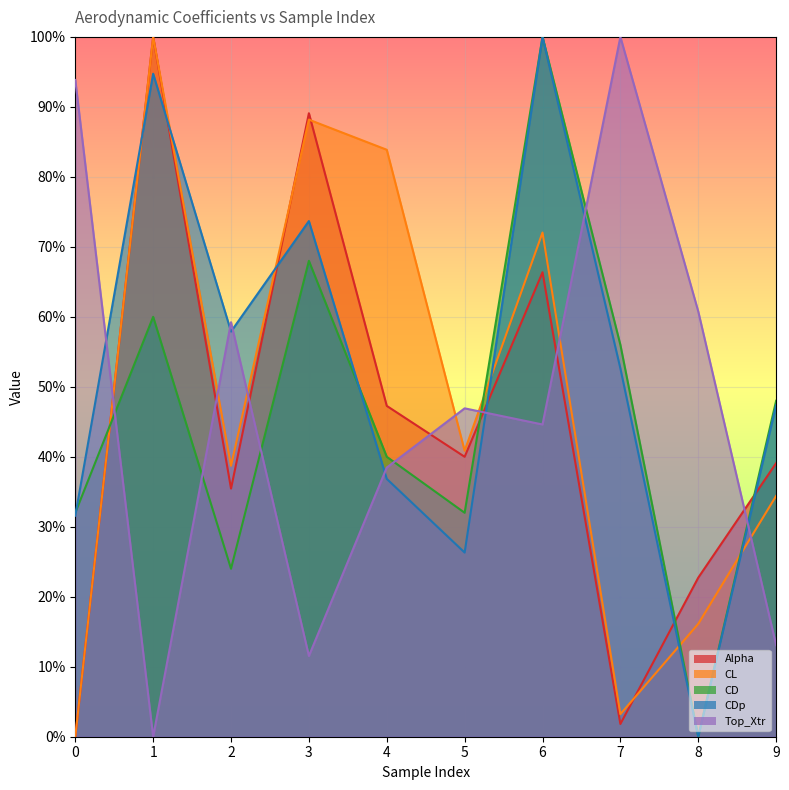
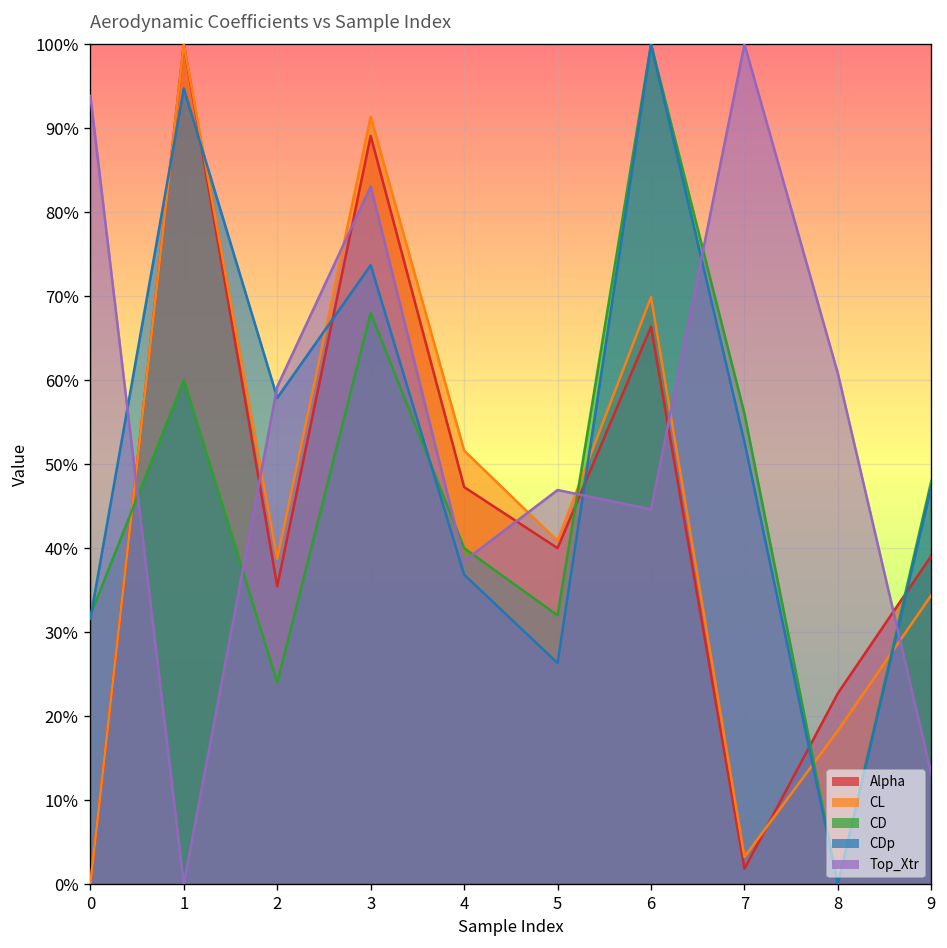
  {
    "Alpha": {
      "2": "35%",
      "3": "89%",
      "4": "47%",
      "5": "40%",
      "6": "66%",
      "7": "2%",
      "8": "23%",
      "9": "39%"
    },
    "CL": {
      "2": "39%",
-     "3": "88%",
-     "4": "84%",
+     "3": "91%",
+     "4": "52%",
      "5": "41%",
-     "6": "72%",
+     "6": "70%",
      "7": "3%",
-     "8": "16%",
+     "8": "18%",
      "9": "34%"
    },
    "CD": {
      "0": "32%",
      "1": "60%",
      "2": "24%",
      "3": "68%",
      "4": "40%",
      "5": "32%",
      "7": "56%",
      "9": "48%"
    },
    "CDp": {
      "0": "32%",
      "1": "95%",
      "2": "58%",
      "3": "74%",
      "4": "37%",
      "5": "26%",
      "7": "53%",
      "9": "47%"
    },
    "Top_Xtr": {
      "0": "94%",
      "1": "0%",
      "2": "59%",
-     "3": "12%",
+     "3": "83%",
      "4": "38%",
      "5": "47%",
      "6": "45%",
      "7": "100%",
      "8": "61%",
      "9": "13%"
    }
  }
